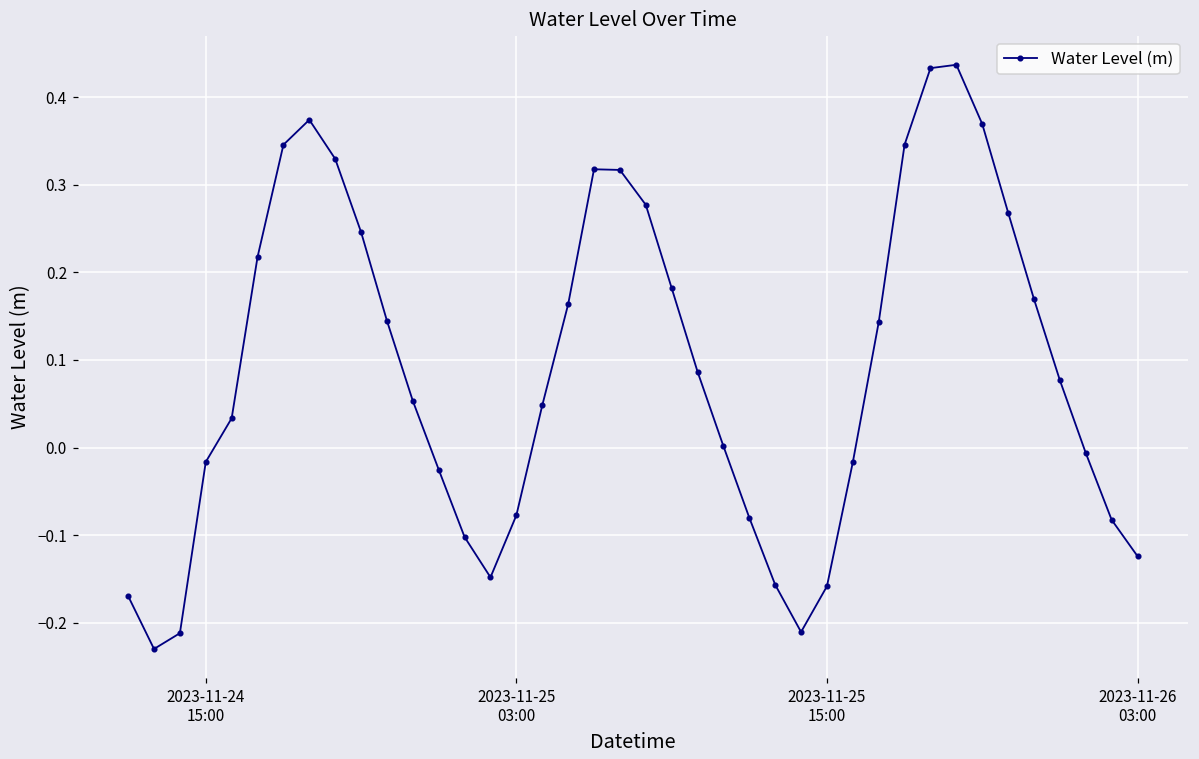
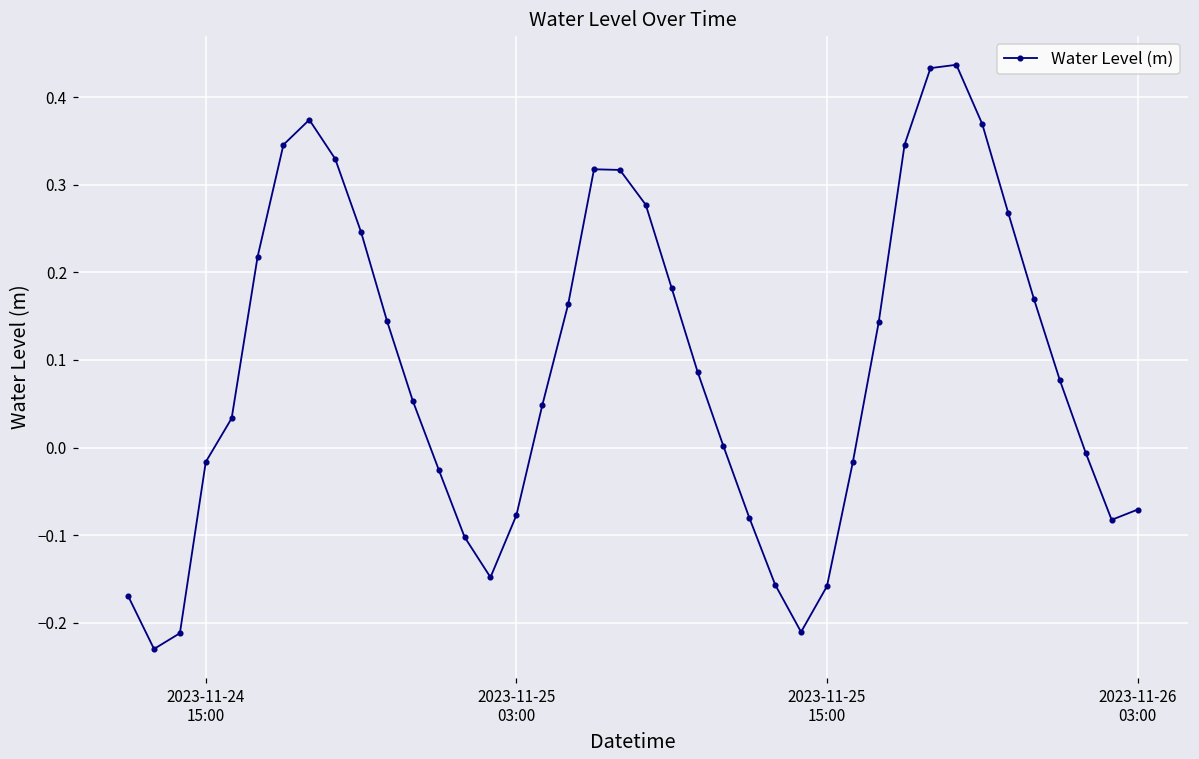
  {
    "2023-11-24 15:00": -0.02,
    "2023-11-25 03:00": -0.08,
    "2023-11-25 15:00": -0.16,
-   "2023-11-26 03:00": -0.12
+   "2023-11-26 03:00": -0.07
  }
